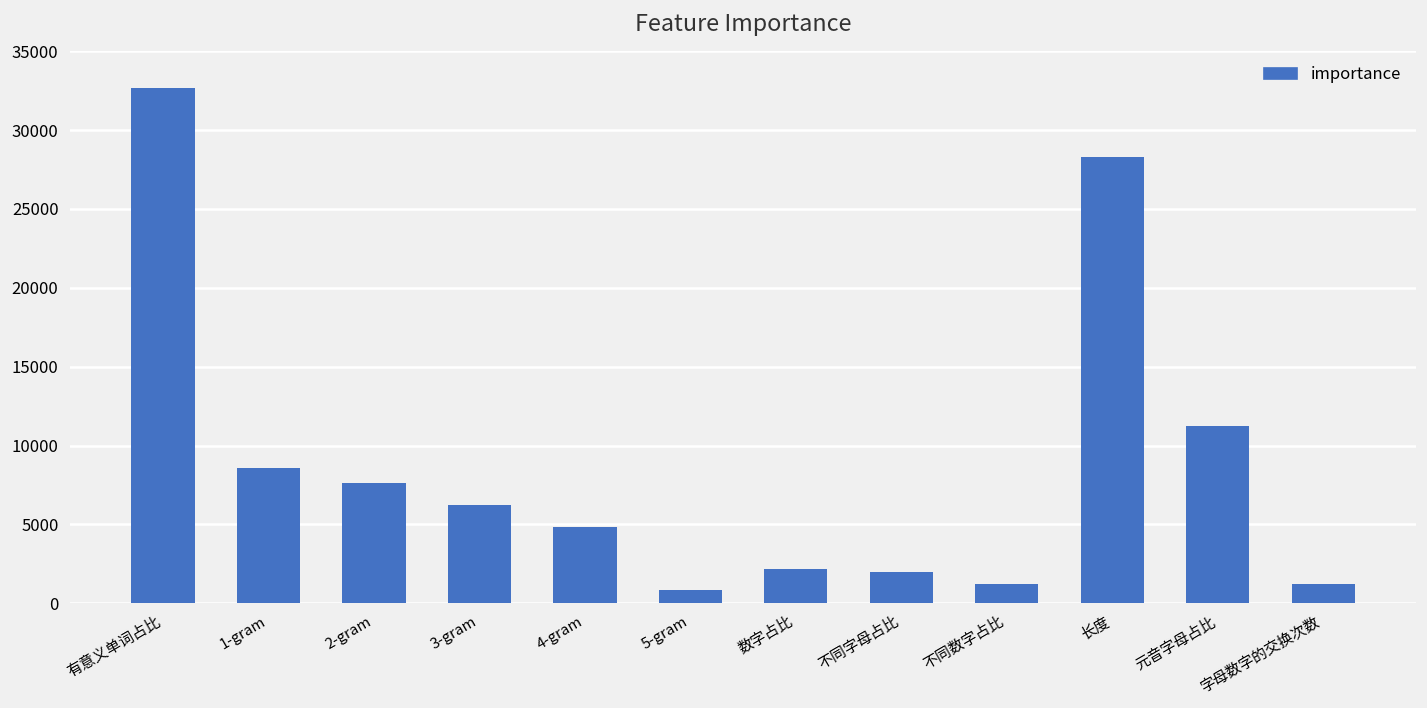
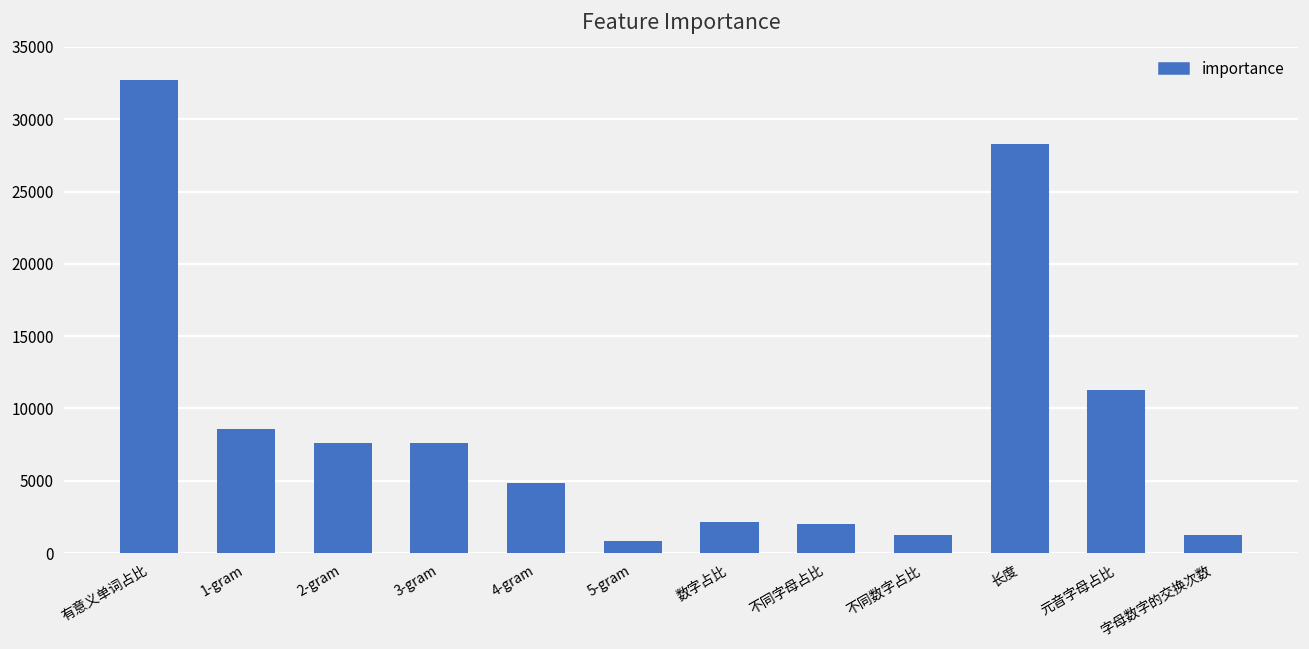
  {
    "有意义单词占比": 32700,
    "1-gram": 8600,
    "2-gram": 7600,
-   "3-gram": 6200,
+   "3-gram": 7600,
    "4-gram": 4800,
    "5-gram": 800,
    "数字占比": 2200,
    "不同字母占比": 2000,
    "不同数字占比": 1200,
    "长度": 28300,
    "元音字母占比": 11200,
    "字母数字的交换次数": 1300
  }
